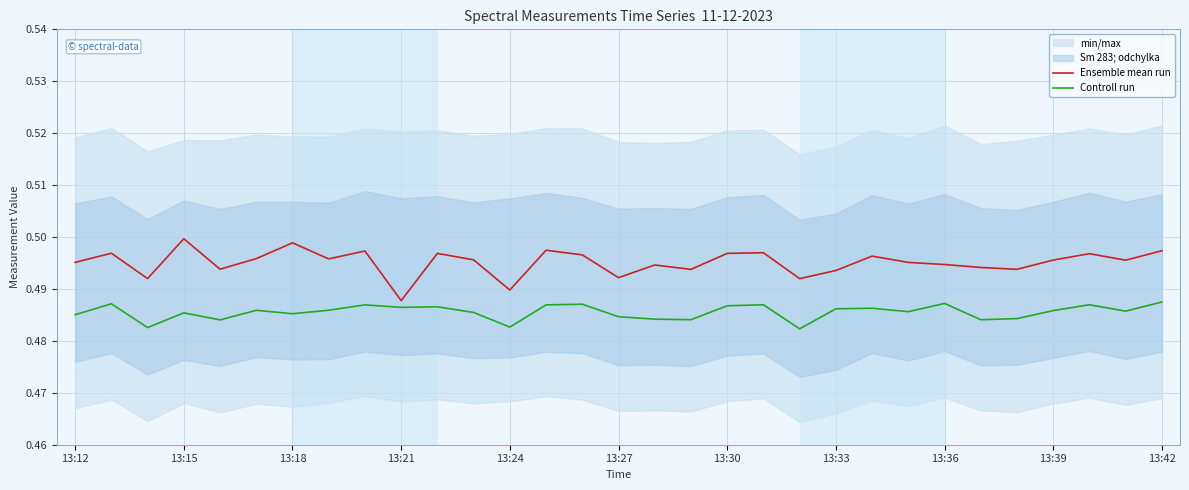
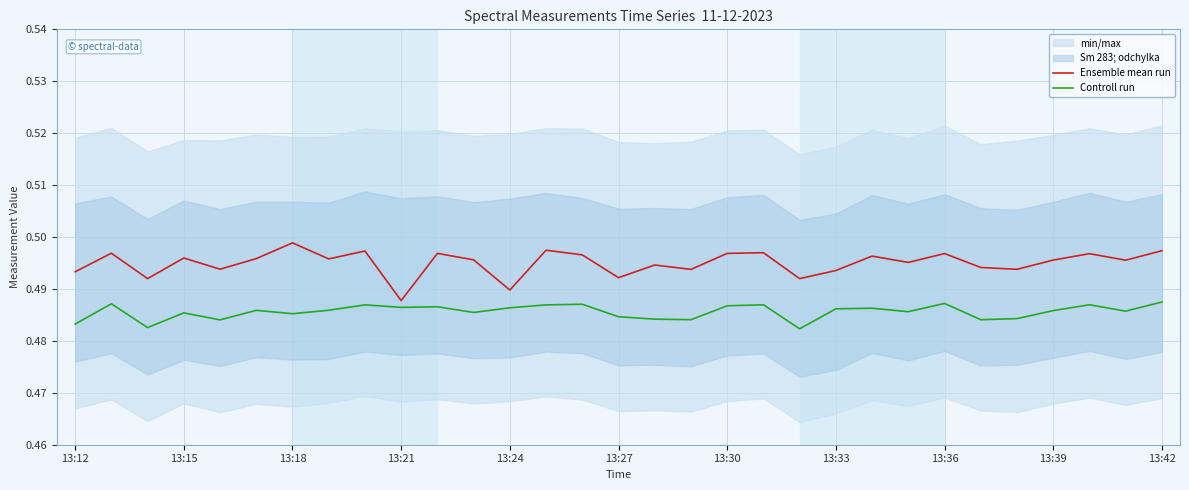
  {
    "Ensemble mean run": {
-     "13:12": 0.495,
-     "13:15": 0.500,
+     "13:12": 0.493,
+     "13:15": 0.496,
      "13:18": 0.499,
      "13:21": 0.488,
      "13:24": 0.490,
      "13:27": 0.492,
      "13:30": 0.497,
      "13:33": 0.494,
-     "13:36": 0.495,
+     "13:36": 0.497,
      "13:39": 0.496,
      "13:42": 0.497
    },
    "Controll run": {
-     "13:12": 0.485,
+     "13:12": 0.483,
      "13:15": 0.485,
      "13:18": 0.485,
      "13:21": 0.486,
-     "13:24": 0.483,
+     "13:24": 0.486,
      "13:27": 0.485,
      "13:30": 0.487,
      "13:33": 0.486,
      "13:36": 0.487,
      "13:39": 0.486,
      "13:42": 0.487
    }
  }
